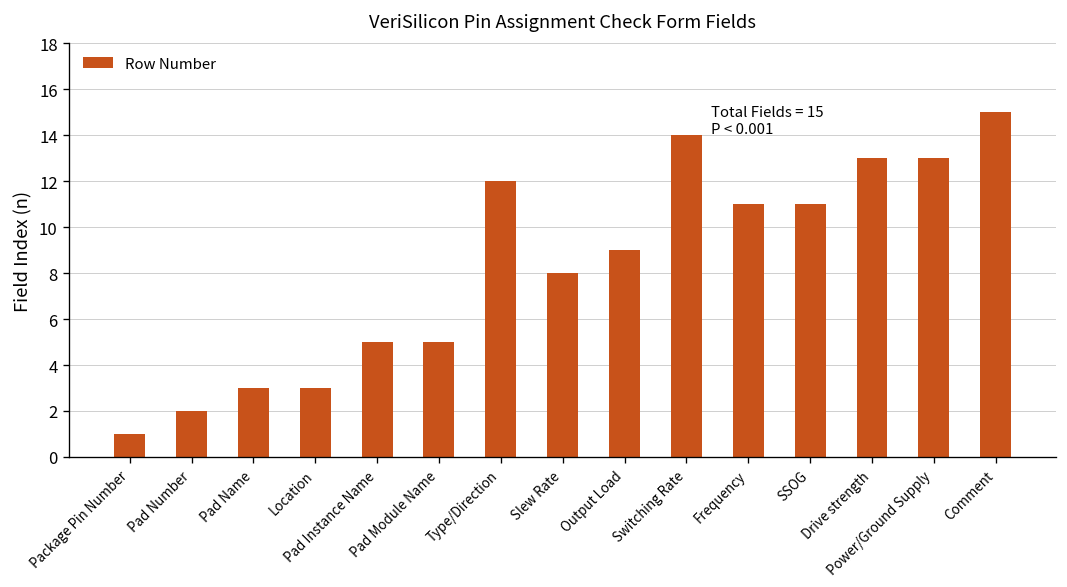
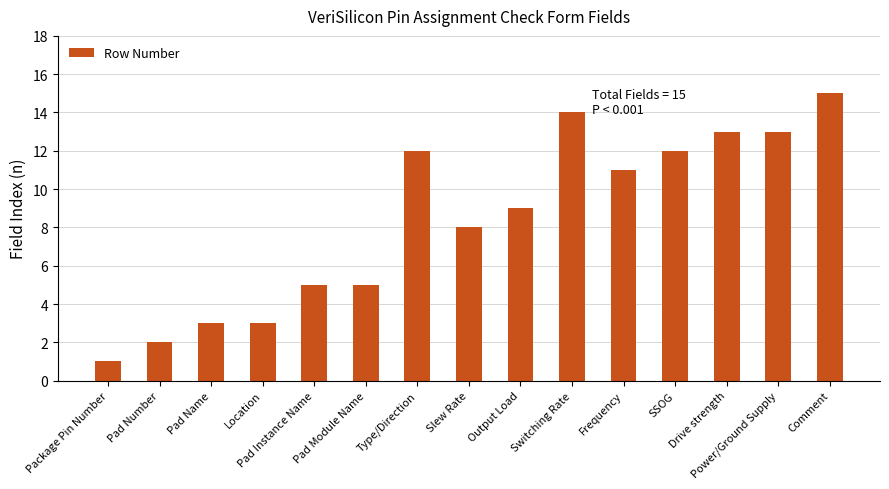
  {
    "Package Pin Number": 1,
    "Pad Number": 2,
    "Pad Name": 3,
    "Location": 3,
    "Pad Instance Name": 5,
    "Pad Module Name": 5,
    "Type/Direction": 12,
    "Slew Rate": 8,
    "Output Load": 9,
    "Frequency": 11,
-   "SSOG": 11,
+   "SSOG": 12,
    "Drive strength": 13,
    "Power/Ground Supply": 13,
    "Comment": 15
  }
